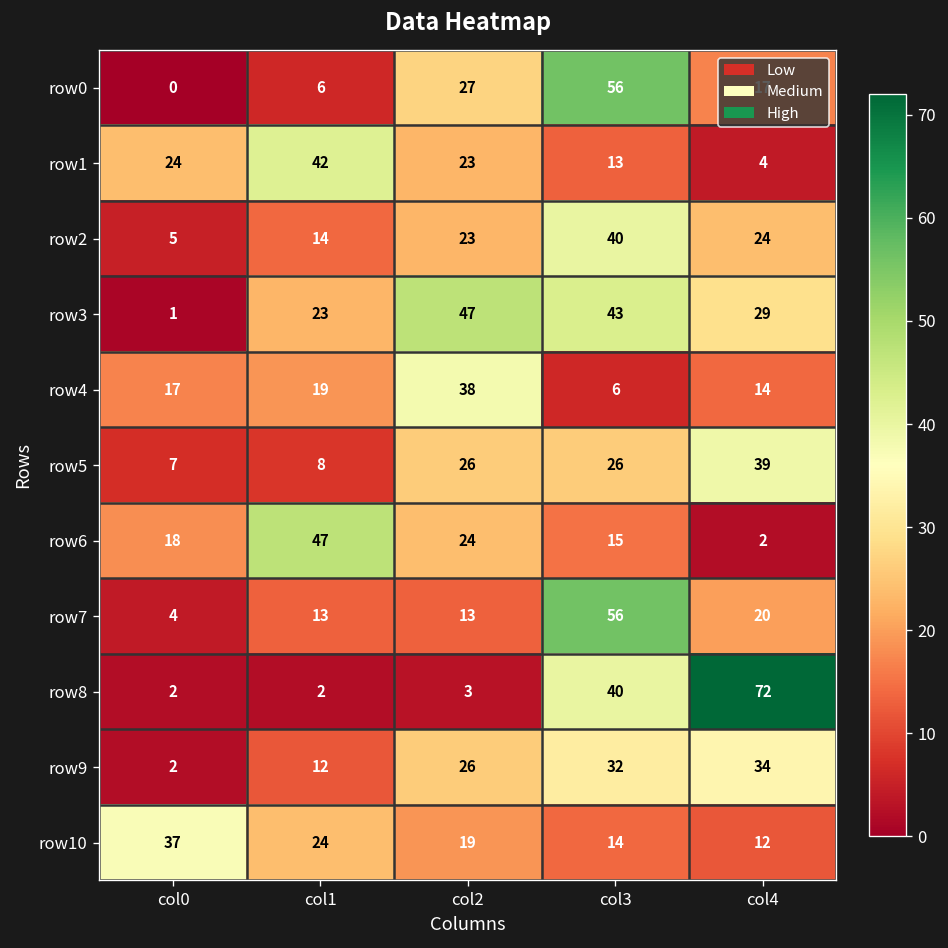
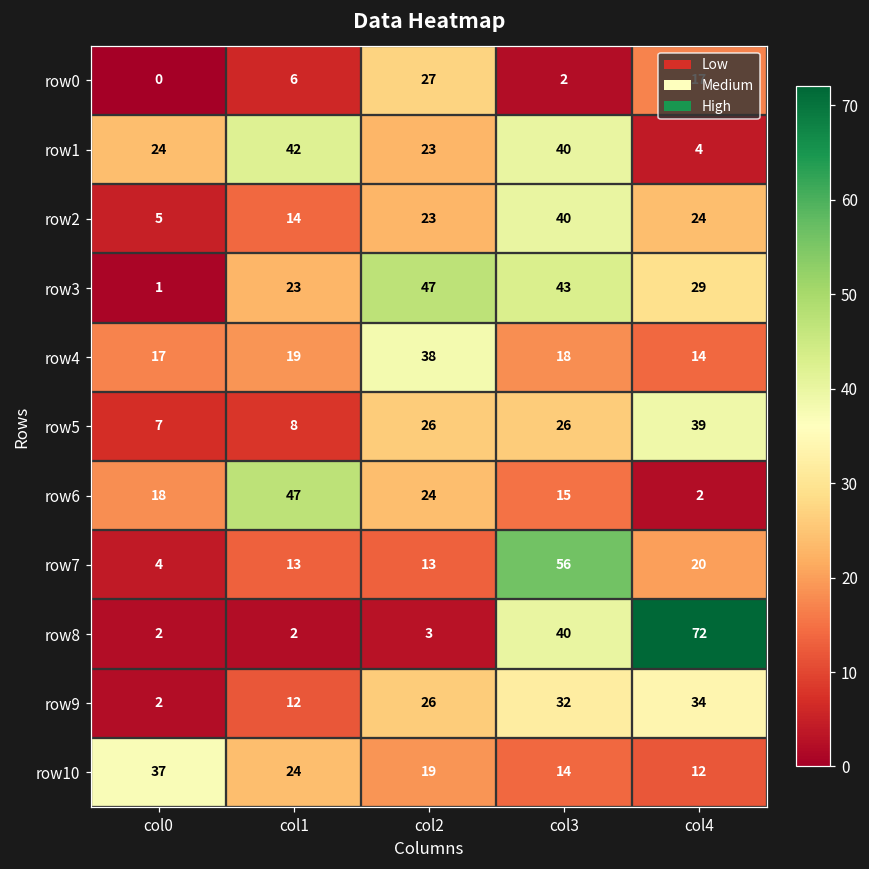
  {
    "row0": {
      "col0": 0,
      "col1": 6,
      "col2": 27,
-     "col3": 56
+     "col3": 2
    },
    "row1": {
      "col0": 24,
      "col1": 42,
      "col2": 23,
-     "col3": 13,
+     "col3": 40,
      "col4": 4
    },
    "row2": {
      "col0": 5,
      "col1": 14,
      "col2": 23,
      "col3": 40,
      "col4": 24
    },
    "row3": {
      "col0": 1,
      "col1": 23,
      "col2": 47,
      "col3": 43,
      "col4": 29
    },
    "row4": {
      "col0": 17,
      "col1": 19,
      "col2": 38,
-     "col3": 6,
+     "col3": 18,
      "col4": 14
    },
    "row5": {
      "col0": 7,
      "col1": 8,
      "col2": 26,
      "col3": 26,
      "col4": 39
    },
    "row6": {
      "col0": 18,
      "col1": 47,
      "col2": 24,
      "col3": 15,
      "col4": 2
    },
    "row7": {
      "col0": 4,
      "col1": 13,
      "col2": 13,
      "col3": 56,
      "col4": 20
    },
    "row8": {
      "col0": 2,
      "col1": 2,
      "col2": 3,
      "col3": 40,
      "col4": 72
    },
    "row9": {
      "col0": 2,
      "col1": 12,
      "col2": 26,
      "col3": 32,
      "col4": 34
    },
    "row10": {
      "col0": 37,
      "col1": 24,
      "col2": 19,
      "col3": 14,
      "col4": 12
    }
  }
